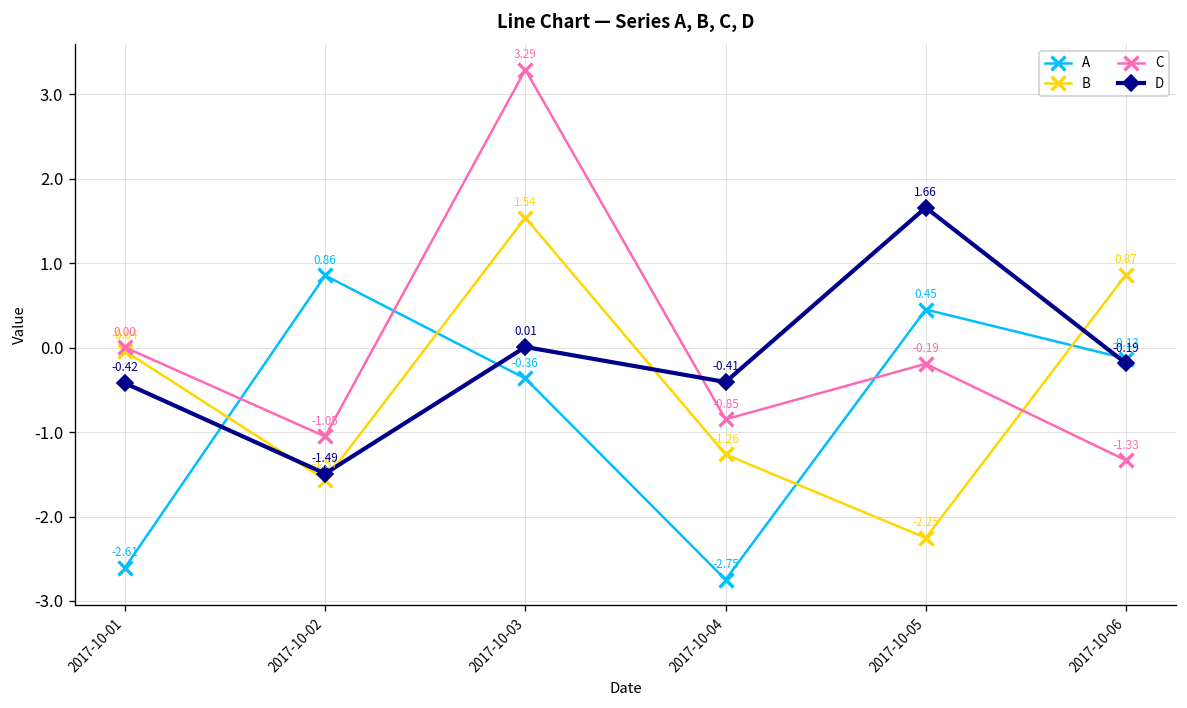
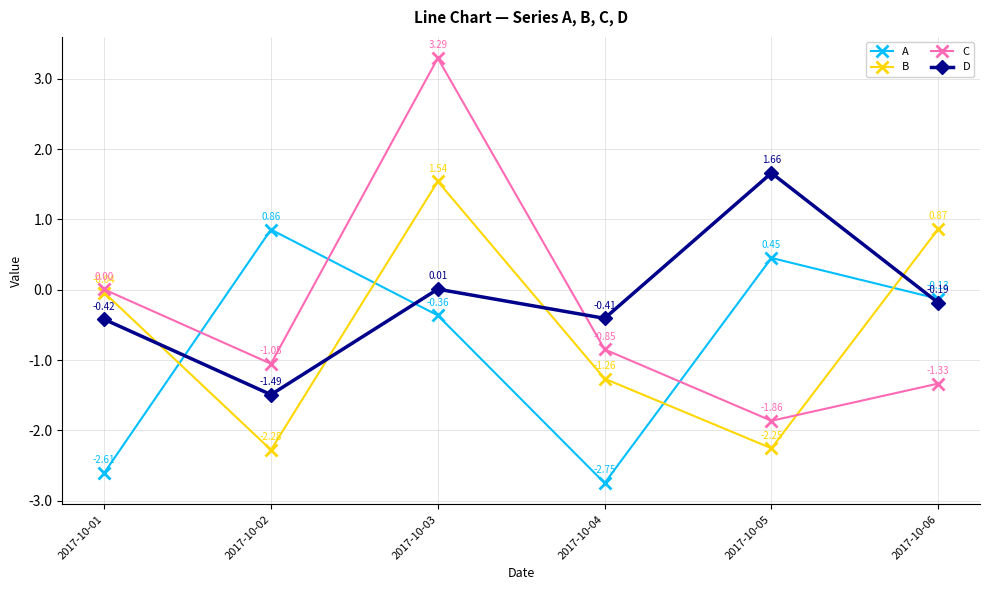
  {
    "A": {
      "2017-10-01": -2.61,
      "2017-10-02": 0.86,
      "2017-10-03": -0.36,
      "2017-10-04": -2.75,
      "2017-10-05": 0.45
    },
    "B": {
-     "2017-10-02": -1.57,
+     "2017-10-02": -2.28,
      "2017-10-03": 1.54,
      "2017-10-04": -1.26,
      "2017-10-05": -2.25,
      "2017-10-06": 0.87
    },
    "C": {
      "2017-10-02": -1.05,
      "2017-10-03": 3.29,
      "2017-10-04": -0.85,
-     "2017-10-05": -0.19,
+     "2017-10-05": -1.86,
      "2017-10-06": -1.33
    },
    "D": {
      "2017-10-01": -0.42,
      "2017-10-03": 0.01,
      "2017-10-04": -0.41,
      "2017-10-05": 1.66
    }
  }
